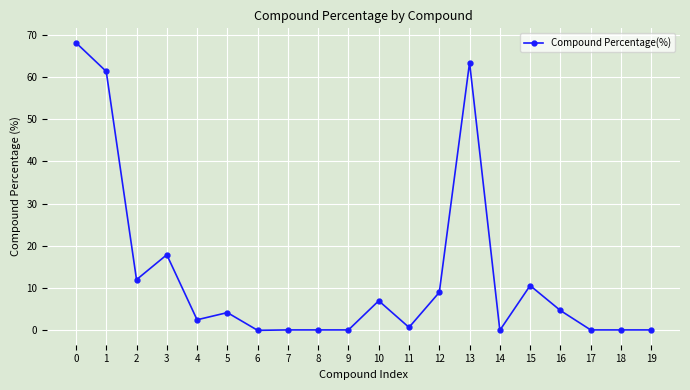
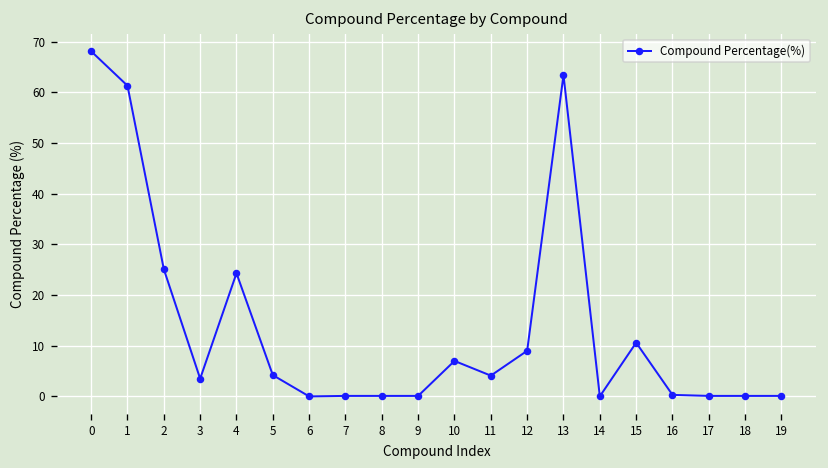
  {
    "0": 68,
    "1": 61,
-   "2": 12,
-   "3": 18,
-   "4": 3,
+   "2": 25,
+   "3": 4,
+   "4": 24,
    "5": 4,
    "6": 0,
    "7": 0,
    "8": 0,
    "9": 0,
    "10": 7,
-   "11": 1,
+   "11": 4,
    "12": 9,
    "13": 63,
    "14": 0,
    "15": 11,
-   "16": 5,
+   "16": 0,
    "17": 0,
    "18": 0,
    "19": 0
  }
